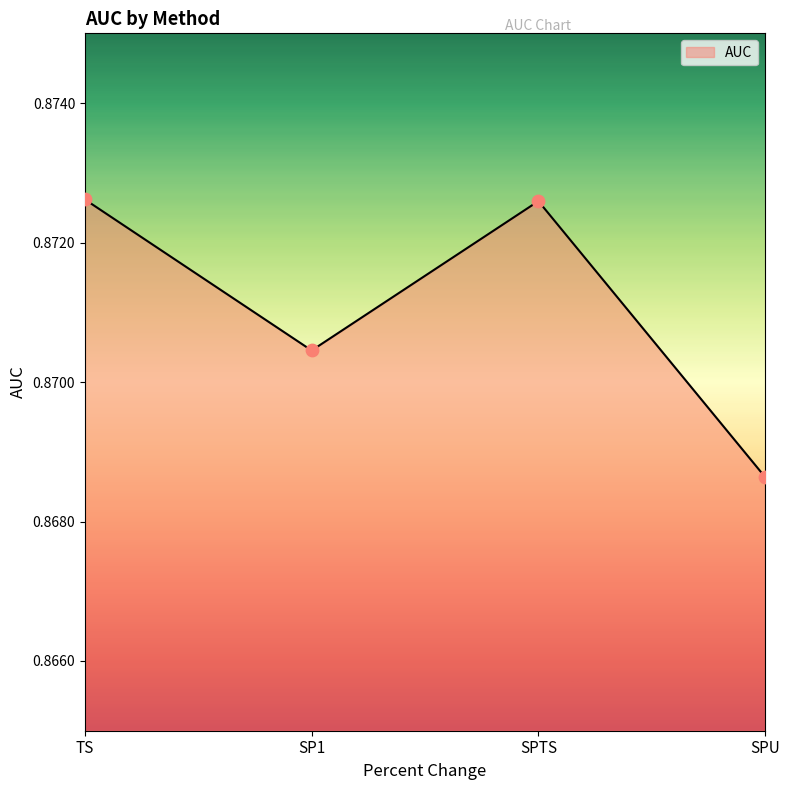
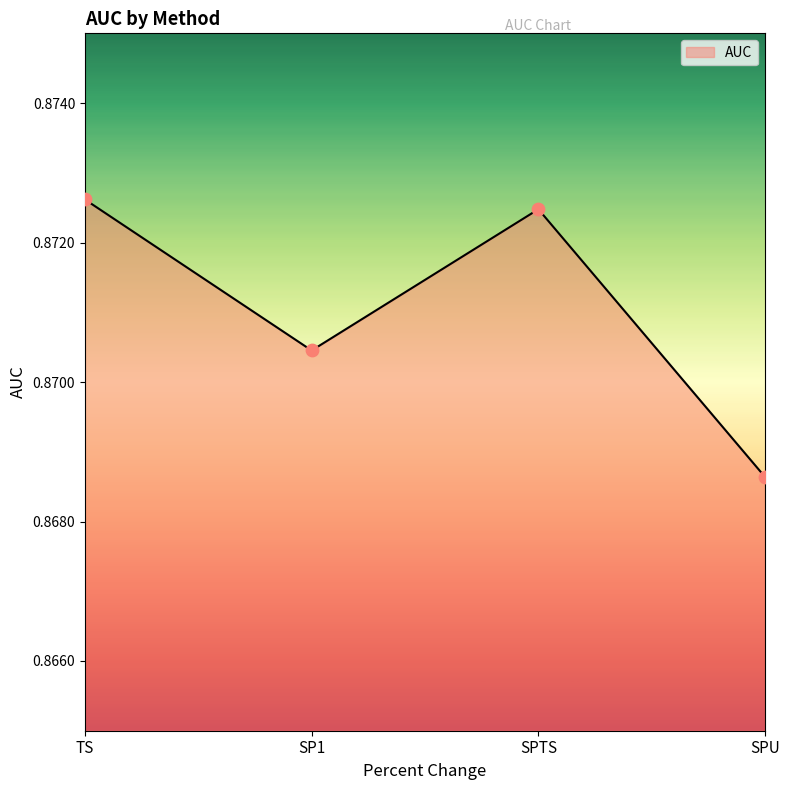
  {
    "TS": 0.8726,
    "SP1": 0.8705,
-   "SPTS": 0.8726,
+   "SPTS": 0.8725,
    "SPU": 0.8686
  }
